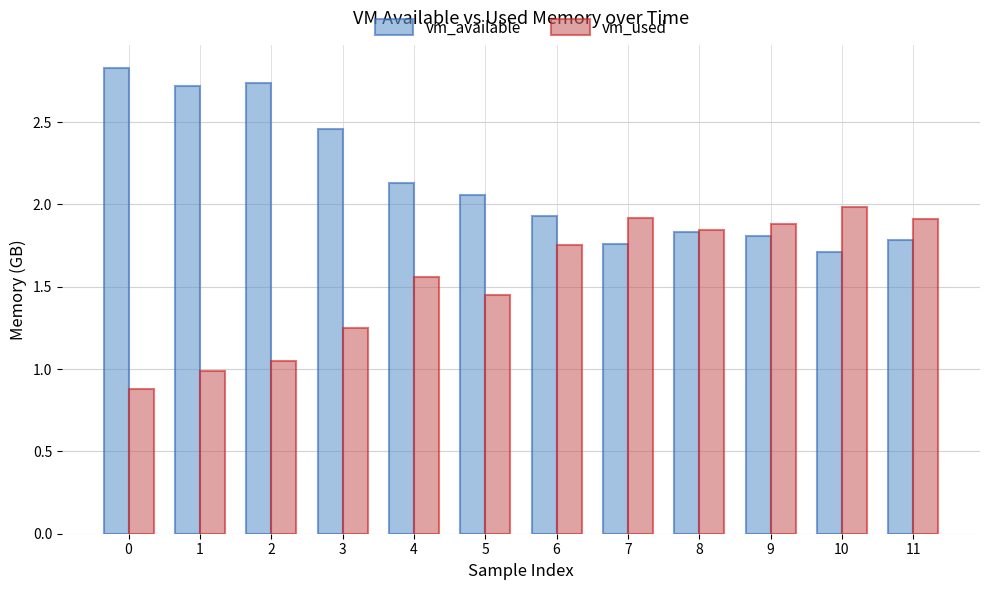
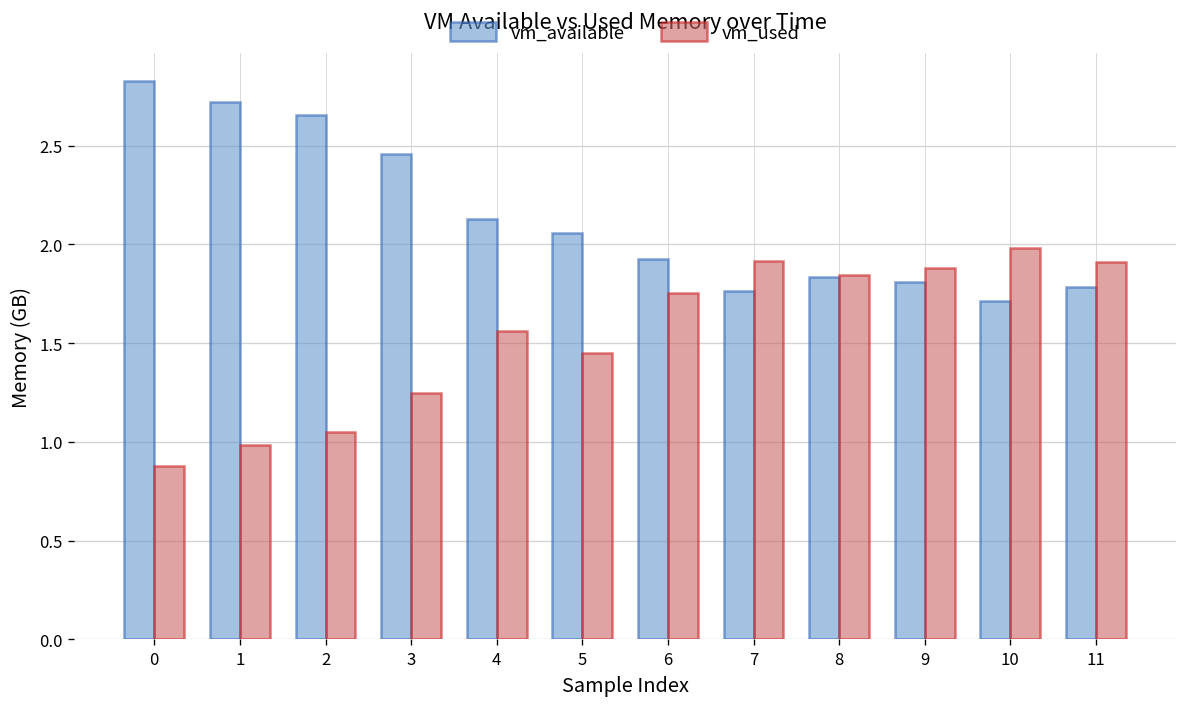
  {
    "vm_available": {
      "0": 2.83,
      "1": 2.72,
-     "2": 2.74,
+     "2": 2.65,
      "3": 2.46,
      "4": 2.13,
      "5": 2.06,
      "6": 1.93,
      "7": 1.76,
      "8": 1.83,
      "9": 1.81,
      "10": 1.71,
      "11": 1.78
    },
    "vm_used": {
      "0": 0.88,
      "1": 0.99,
      "2": 1.05,
      "3": 1.25,
      "4": 1.56,
      "5": 1.45,
      "6": 1.75,
      "7": 1.92,
      "8": 1.85,
      "9": 1.88,
      "10": 1.98,
      "11": 1.91
    }
  }
